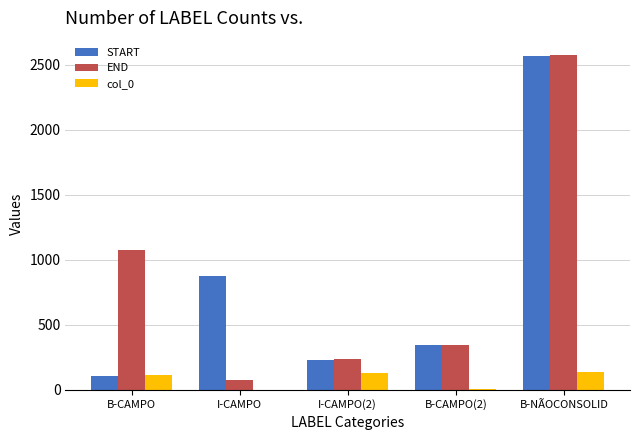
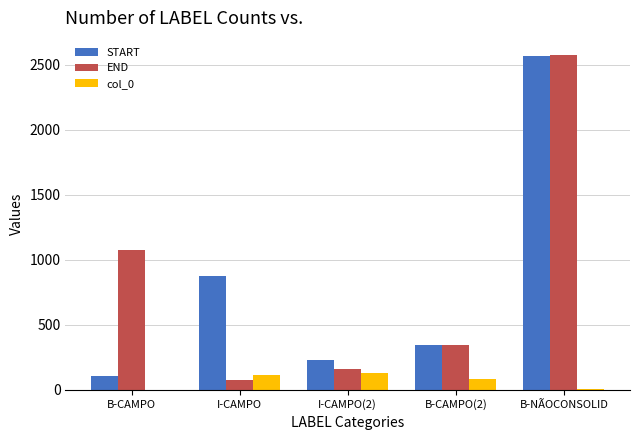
  {
    "START": {
      "B-CAMPO": 110,
      "I-CAMPO": 870,
      "I-CAMPO(2)": 230,
      "B-CAMPO(2)": 340,
      "B-NÃOCONSOLID": 2570
    },
    "END": {
      "B-CAMPO": 1070,
      "I-CAMPO": 80,
-     "I-CAMPO(2)": 240,
+     "I-CAMPO(2)": 160,
      "B-CAMPO(2)": 350,
      "B-NÃOCONSOLID": 2580
    },
    "col_0": {
-     "B-CAMPO": 110,
-     "I-CAMPO": 0,
+     "B-CAMPO": 0,
+     "I-CAMPO": 110,
      "I-CAMPO(2)": 130,
-     "B-CAMPO(2)": 0,
-     "B-NÃOCONSOLID": 140
+     "B-CAMPO(2)": 80,
+     "B-NÃOCONSOLID": 0
    }
  }
